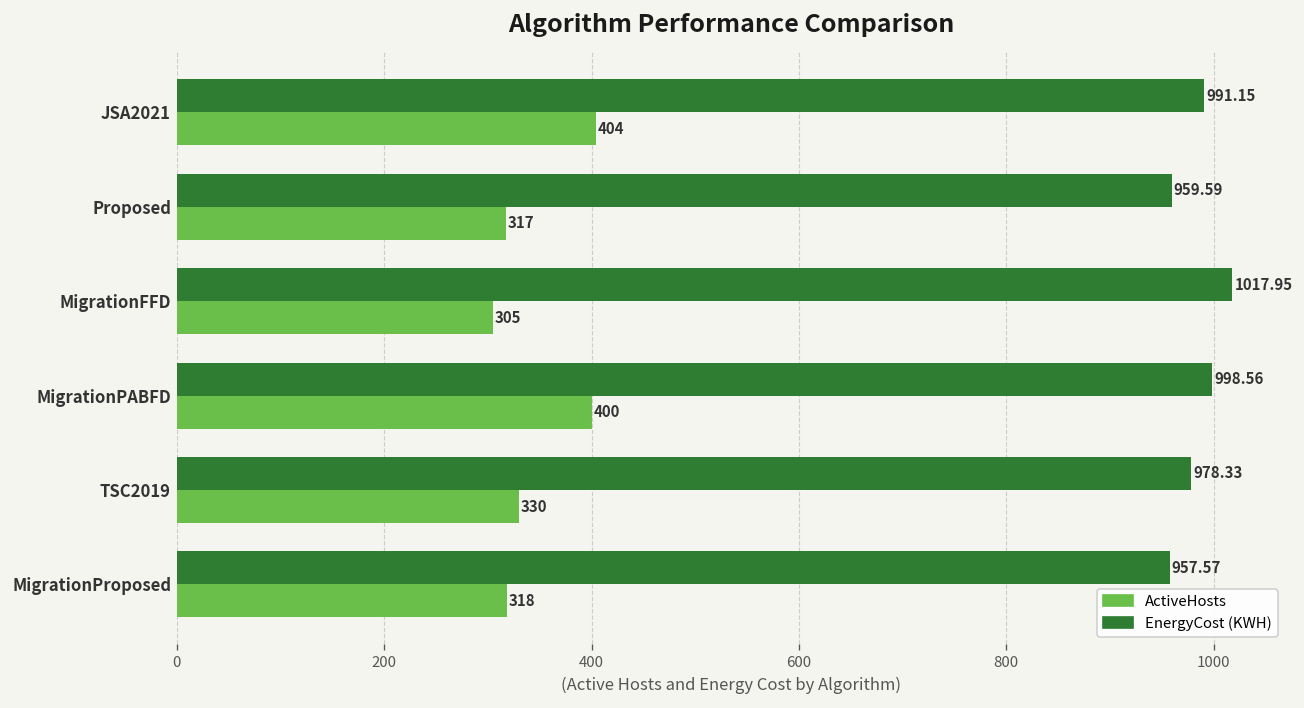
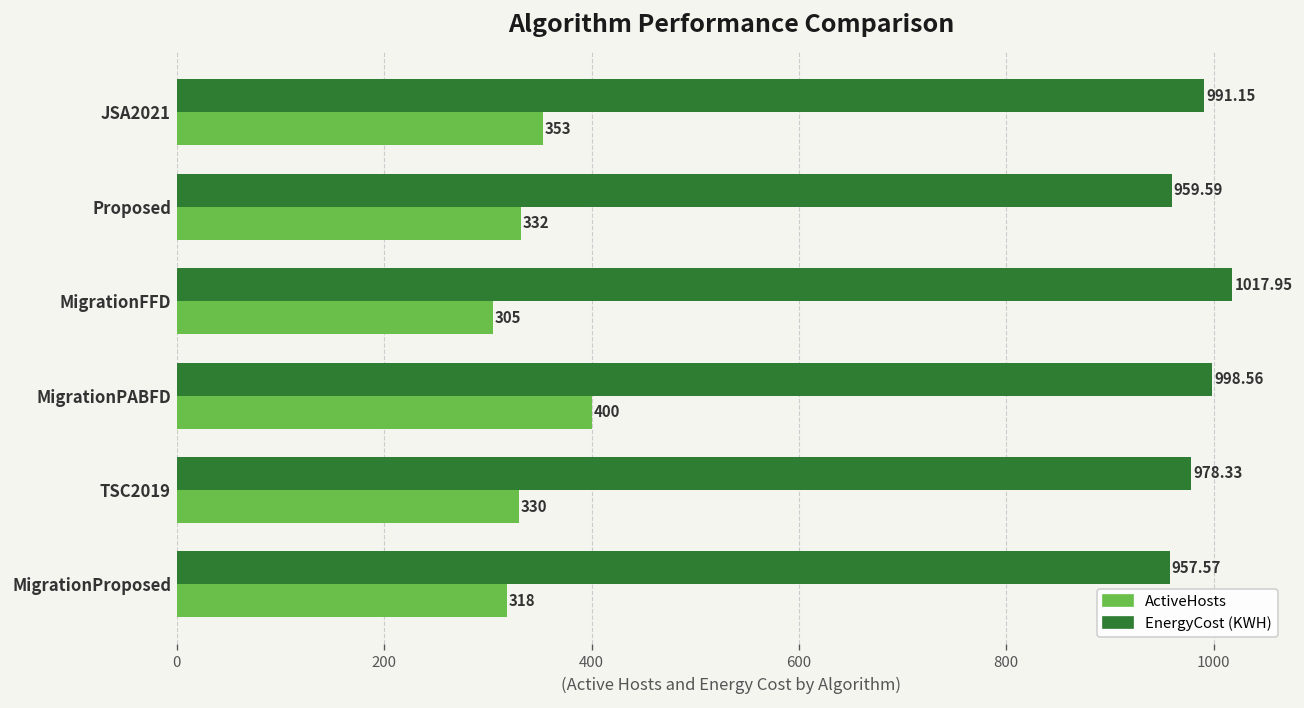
  {
    "ActiveHosts": {
-     "JSA2021": 404,
-     "Proposed": 317,
+     "JSA2021": 353,
+     "Proposed": 332,
      "MigrationFFD": 305,
      "MigrationPABFD": 400,
      "TSC2019": 330,
      "MigrationProposed": 318
    }
  }
